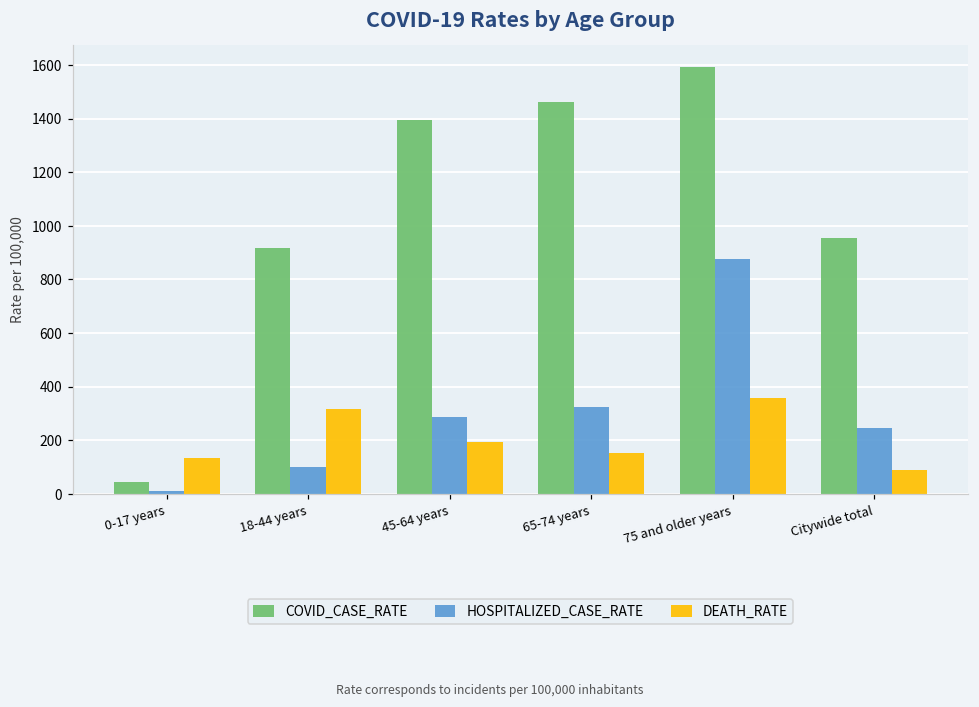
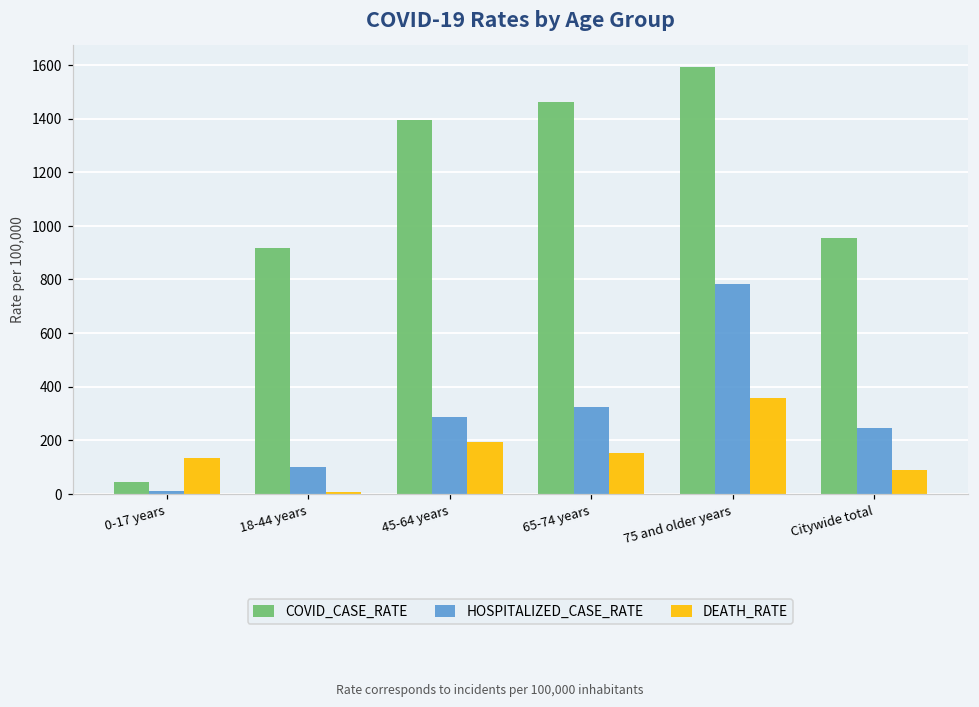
  {
    "COVID_CASE_RATE": {
      "0-17 years": 50,
      "18-44 years": 920,
      "45-64 years": 1400,
      "65-74 years": 1460,
      "75 and older years": 1590,
      "Citywide total": 950
    },
    "HOSPITALIZED_CASE_RATE": {
      "18-44 years": 100,
      "45-64 years": 290,
      "65-74 years": 320,
-     "75 and older years": 880,
+     "75 and older years": 780,
      "Citywide total": 240
    },
    "DEATH_RATE": {
      "0-17 years": 130,
-     "18-44 years": 320,
+     "18-44 years": 10,
      "45-64 years": 190,
      "65-74 years": 150,
      "75 and older years": 360,
      "Citywide total": 90
    }
  }
